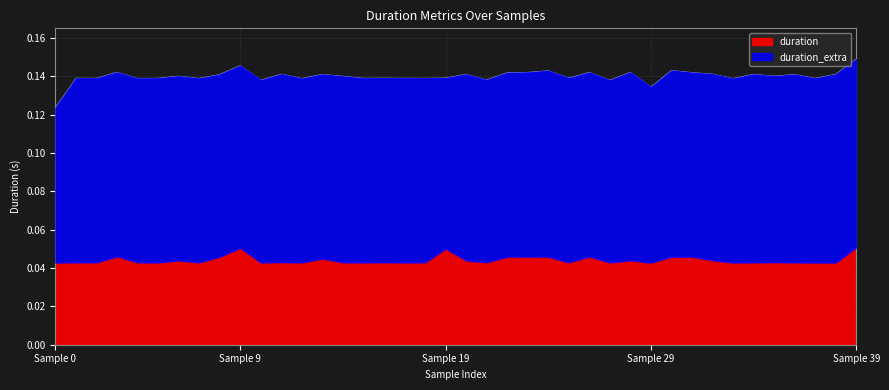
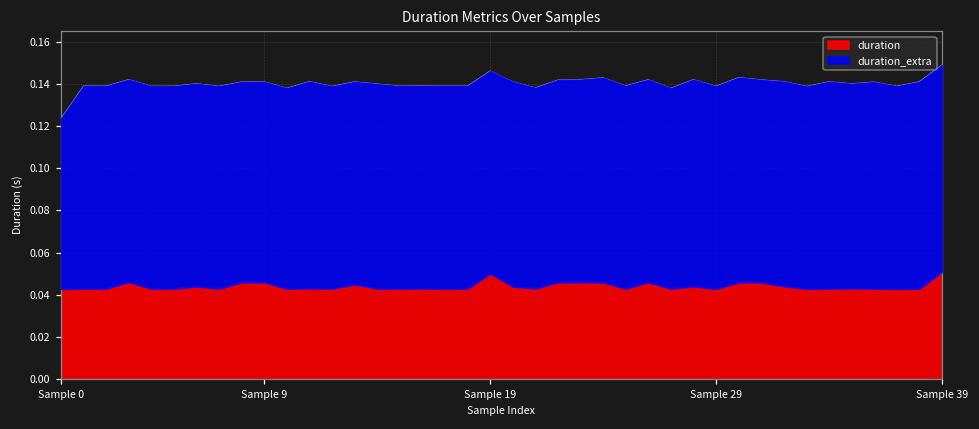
  {
    "duration": {
      "Sample 0": 0.043,
-     "Sample 9": 0.051,
+     "Sample 9": 0.046,
      "Sample 19": 0.050,
      "Sample 29": 0.043,
      "Sample 39": 0.051
    },
    "duration_extra": {
      "Sample 0": 0.081,
      "Sample 9": 0.095,
-     "Sample 19": 0.089,
-     "Sample 29": 0.092,
+     "Sample 19": 0.096,
+     "Sample 29": 0.096,
      "Sample 39": 0.098
    }
  }
